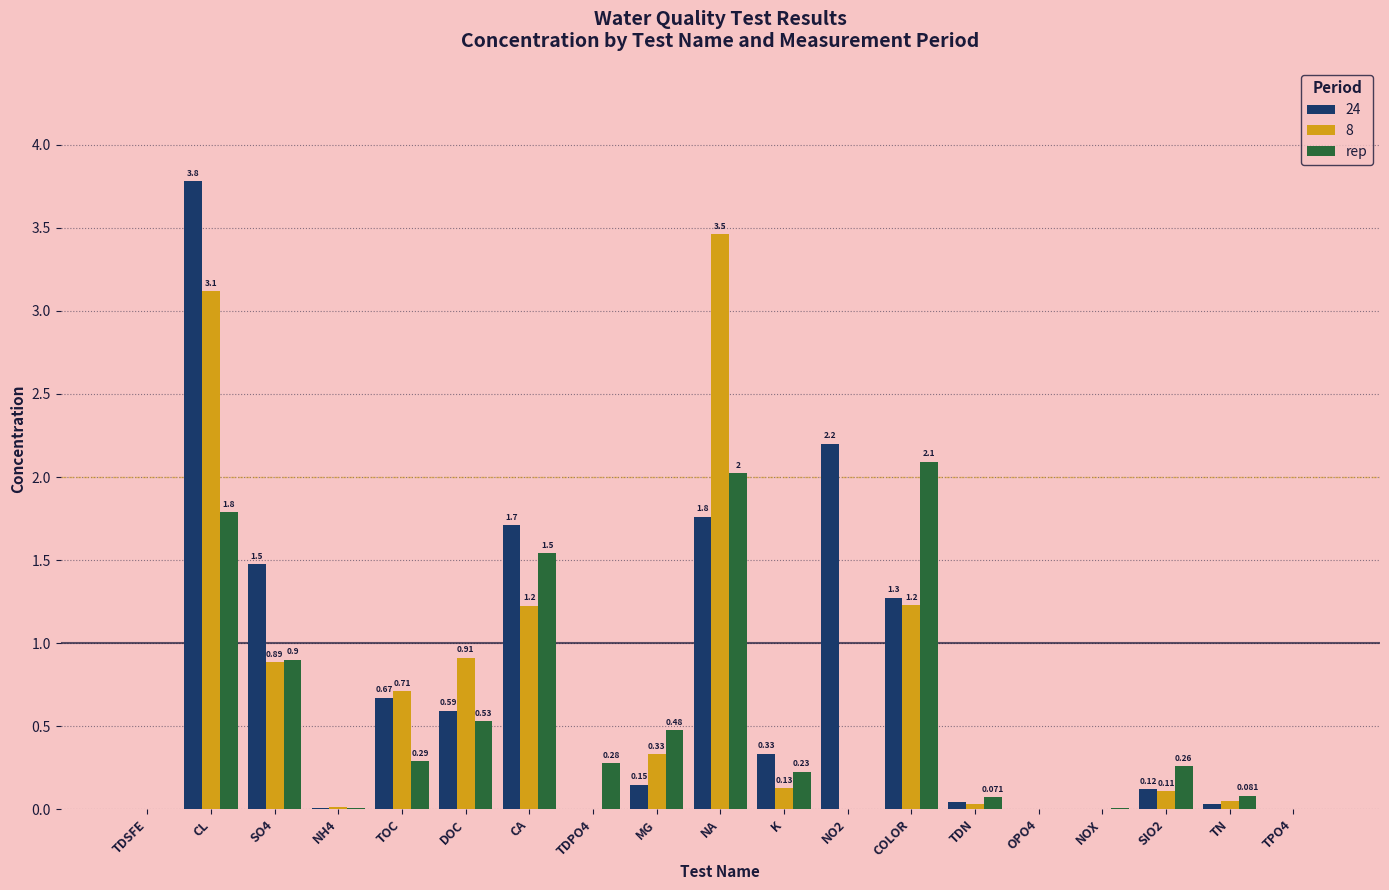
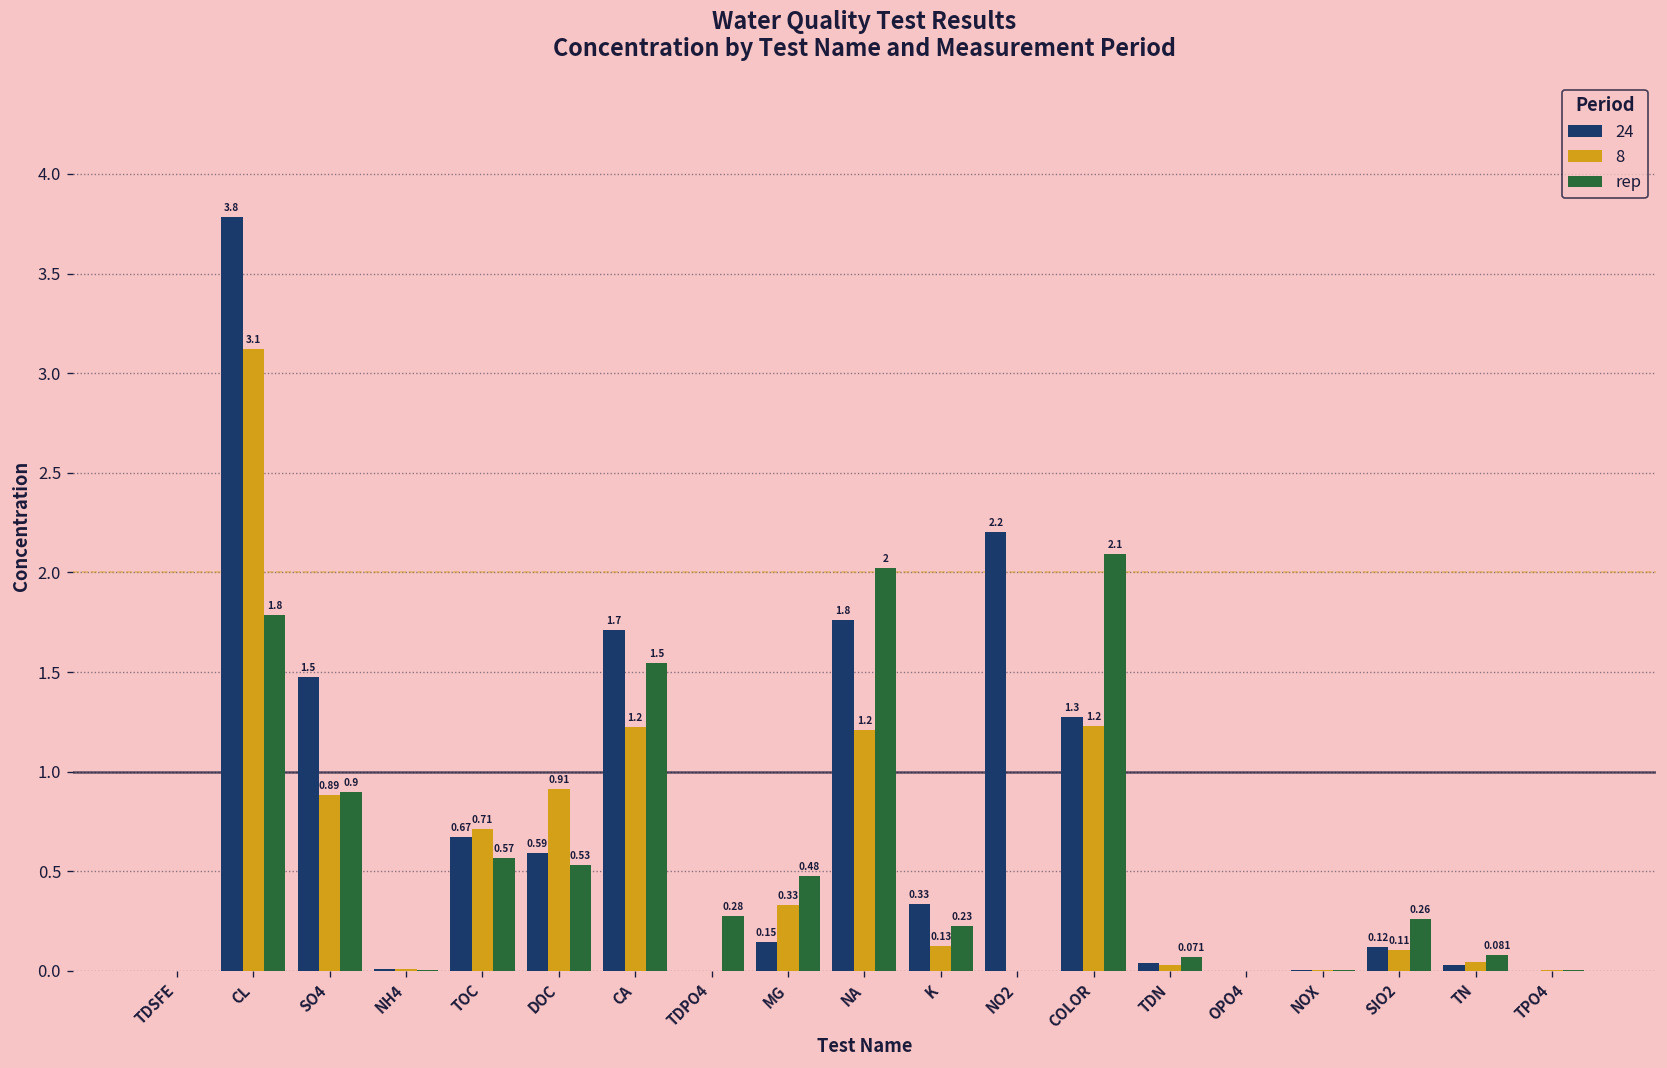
  {
    "24": {
      "CL": 3.8,
      "SO4": 1.5,
      "TOC": 0.67,
      "DOC": 0.59,
      "CA": 1.7,
      "MG": 0.15,
      "NA": 1.8,
      "K": 0.33,
      "NO2": 2.2,
      "COLOR": 1.3,
      "SIO2": 0.12
    },
    "8": {
      "CL": 3.1,
      "SO4": 0.89,
      "TOC": 0.71,
      "DOC": 0.91,
      "CA": 1.2,
      "MG": 0.33,
-     "NA": 3.5,
+     "NA": 1.2,
      "K": 0.13,
      "COLOR": 1.2,
      "SIO2": 0.11
    },
    "rep": {
      "CL": 1.8,
      "SO4": 0.9,
-     "TOC": 0.29,
+     "TOC": 0.57,
      "DOC": 0.53,
      "CA": 1.5,
      "TDPO4": 0.28,
      "MG": 0.48,
      "NA": 2,
      "K": 0.23,
      "COLOR": 2.1,
      "TDN": 0.071,
      "SIO2": 0.26,
      "TN": 0.081
    }
  }
